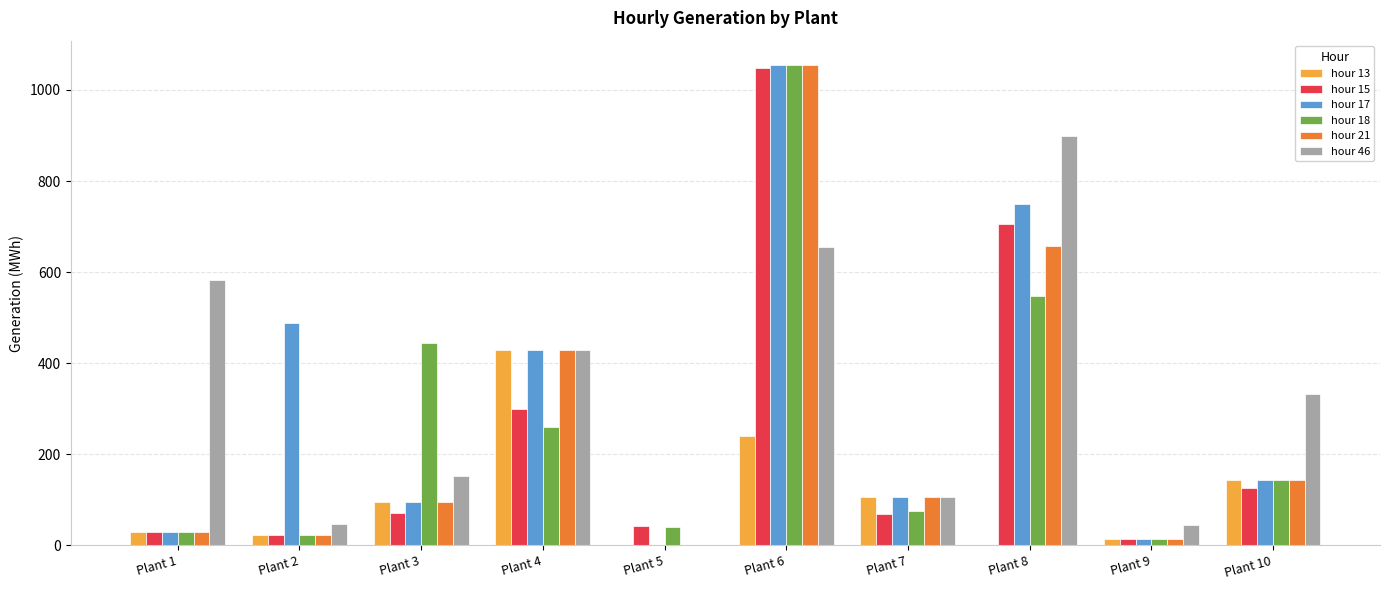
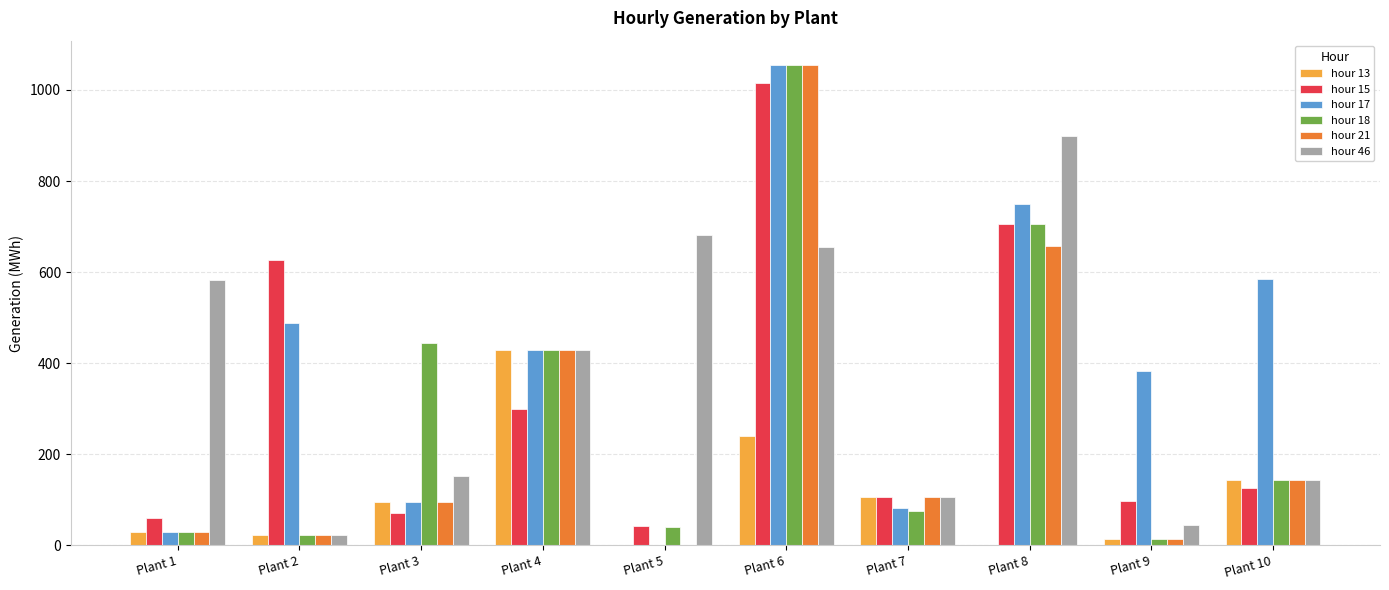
  {
    "hour 15": {
-     "Plant 1": 30,
-     "Plant 2": 20,
+     "Plant 1": 60,
+     "Plant 2": 630,
      "Plant 3": 70,
      "Plant 4": 300,
      "Plant 5": 40,
-     "Plant 6": 1050,
-     "Plant 7": 70,
+     "Plant 6": 1020,
+     "Plant 7": 110,
      "Plant 8": 710,
-     "Plant 9": 10,
+     "Plant 9": 100,
      "Plant 10": 120
    },
    "hour 17": {
      "Plant 1": 30,
      "Plant 2": 490,
      "Plant 3": 100,
      "Plant 4": 430,
      "Plant 6": 1060,
-     "Plant 7": 110,
+     "Plant 7": 80,
      "Plant 8": 750,
-     "Plant 9": 10,
-     "Plant 10": 140
+     "Plant 9": 380,
+     "Plant 10": 580
    },
    "hour 18": {
      "Plant 1": 30,
      "Plant 2": 20,
      "Plant 3": 440,
-     "Plant 4": 260,
+     "Plant 4": 430,
      "Plant 5": 40,
      "Plant 6": 1060,
      "Plant 7": 80,
-     "Plant 8": 550,
+     "Plant 8": 710,
      "Plant 9": 10,
      "Plant 10": 140
    },
    "hour 46": {
      "Plant 1": 580,
-     "Plant 2": 50,
+     "Plant 2": 20,
      "Plant 3": 150,
      "Plant 4": 430,
-     "Plant 5": 0,
+     "Plant 5": 680,
      "Plant 6": 660,
      "Plant 7": 110,
      "Plant 8": 900,
      "Plant 9": 40,
-     "Plant 10": 330
+     "Plant 10": 140
    }
  }
